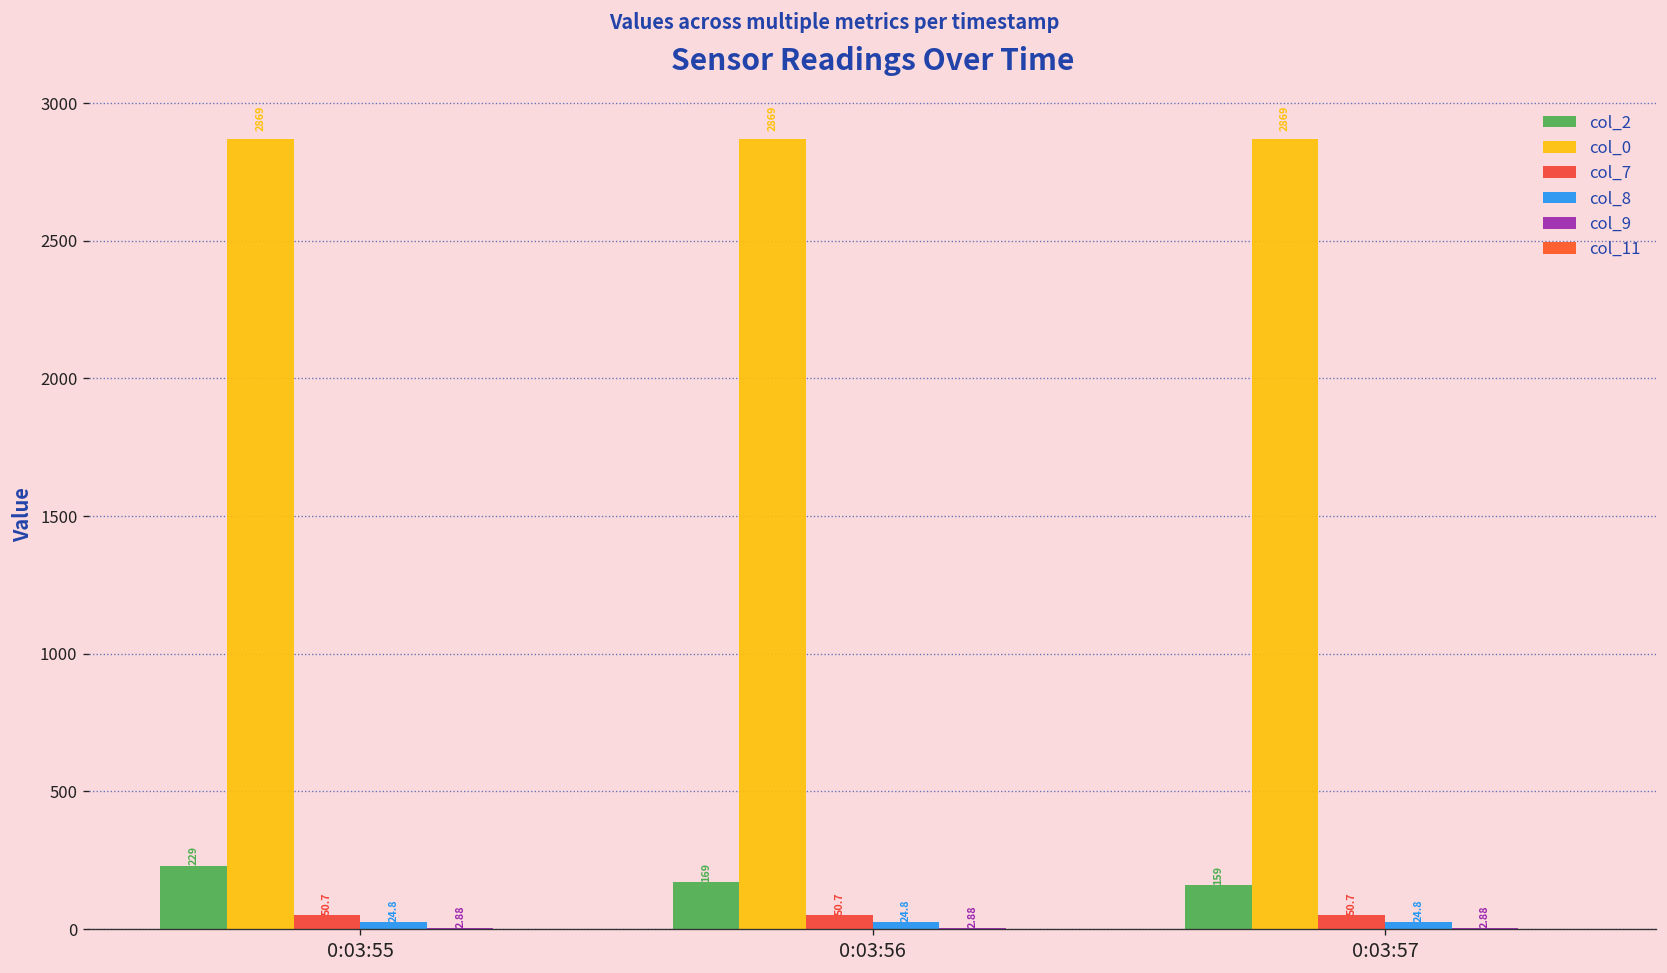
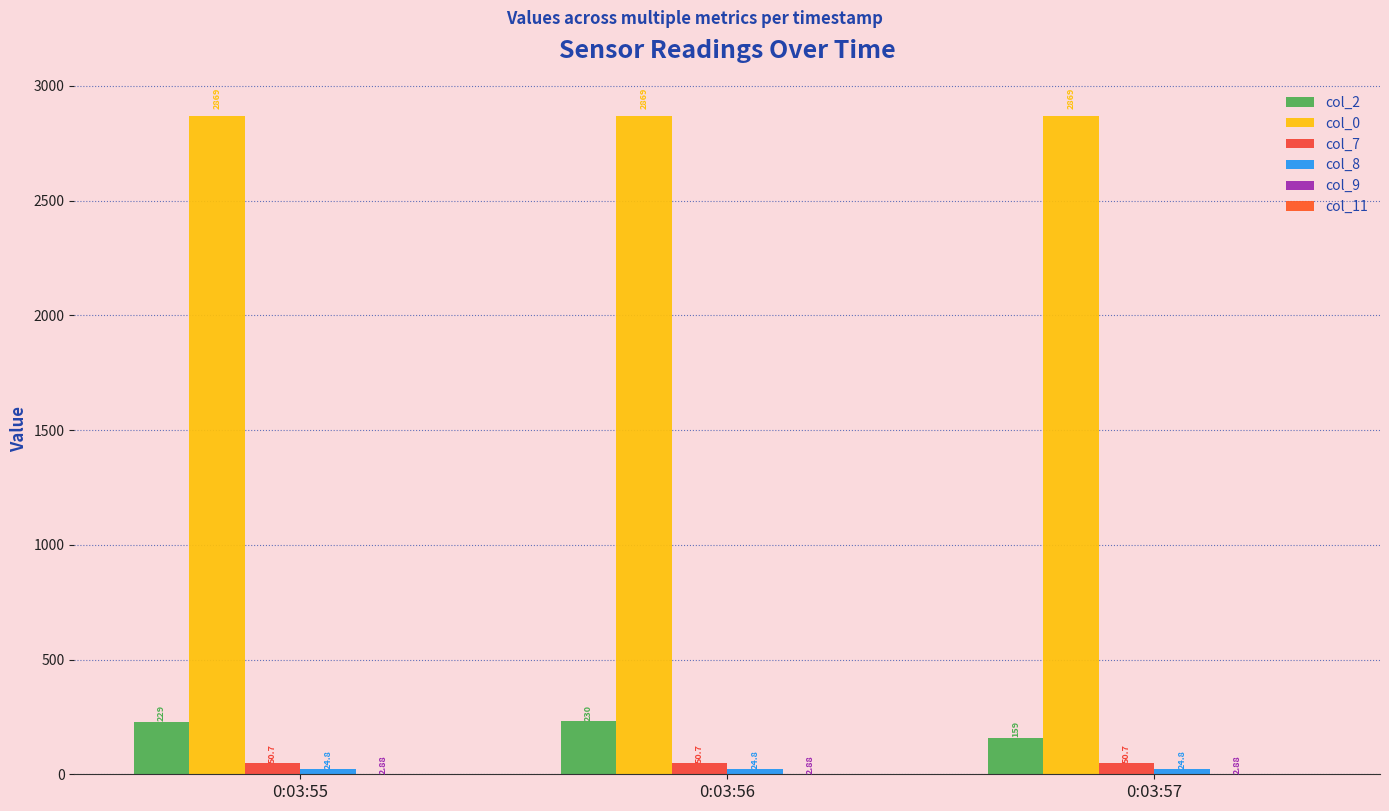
  {
    "col_2": {
      "0:03:55": 229,
-     "0:03:56": 169,
+     "0:03:56": 230,
      "0:03:57": 159
    },
    "col_0": {
      "0:03:55": 2869,
      "0:03:56": 2869,
      "0:03:57": 2869
    },
    "col_8": {
      "0:03:55": 24.8,
      "0:03:56": 24.8,
      "0:03:57": 24.8
    },
    "col_9": {
      "0:03:55": 2.88,
      "0:03:56": 2.88,
      "0:03:57": 2.88
    }
  }
